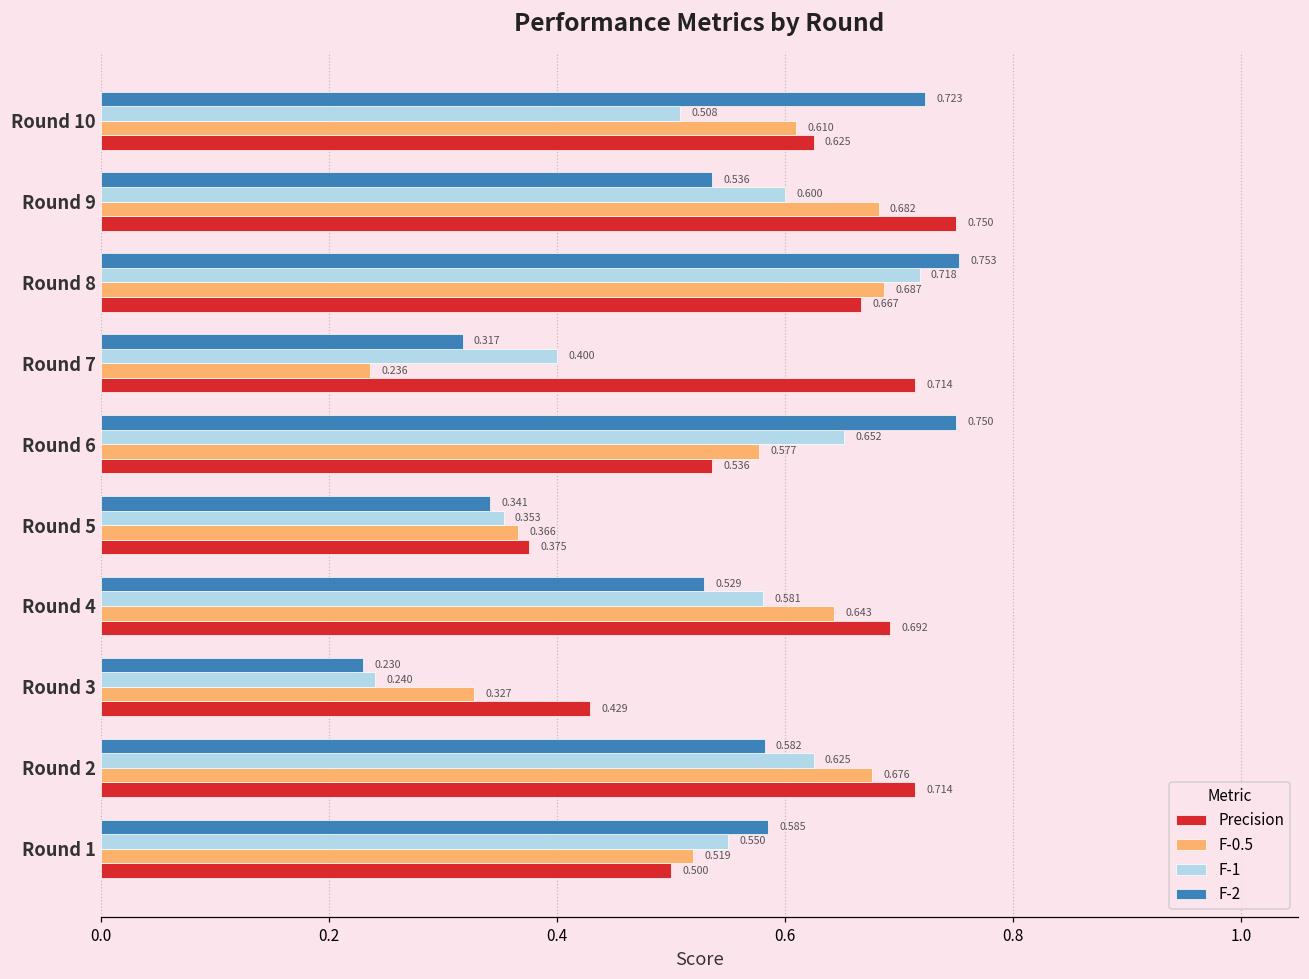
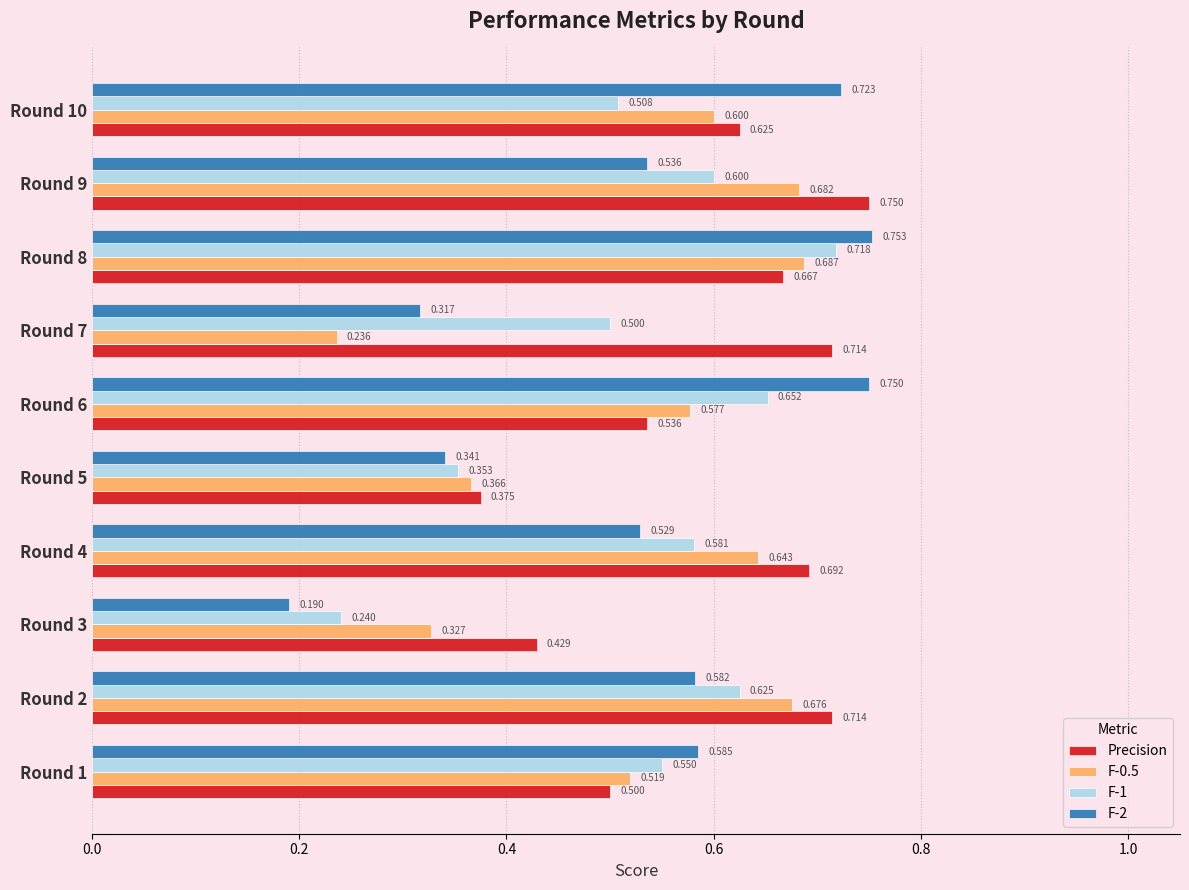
  {
    "Precision": {
      "Round 10": 0.625,
      "Round 9": 0.750,
      "Round 8": 0.667,
      "Round 7": 0.714,
      "Round 6": 0.536,
      "Round 5": 0.375,
      "Round 4": 0.692,
      "Round 3": 0.429,
      "Round 2": 0.714,
      "Round 1": 0.500
    },
    "F-0.5": {
-     "Round 10": 0.610,
+     "Round 10": 0.600,
      "Round 9": 0.682,
      "Round 8": 0.687,
      "Round 7": 0.236,
      "Round 6": 0.577,
      "Round 5": 0.366,
      "Round 4": 0.643,
      "Round 3": 0.327,
      "Round 2": 0.676,
      "Round 1": 0.519
    },
    "F-1": {
      "Round 10": 0.508,
      "Round 9": 0.600,
      "Round 8": 0.718,
-     "Round 7": 0.400,
+     "Round 7": 0.500,
      "Round 6": 0.652,
      "Round 5": 0.353,
      "Round 4": 0.581,
      "Round 3": 0.240,
      "Round 2": 0.625,
      "Round 1": 0.550
    },
    "F-2": {
      "Round 10": 0.723,
      "Round 9": 0.536,
      "Round 8": 0.753,
      "Round 7": 0.317,
      "Round 6": 0.750,
      "Round 5": 0.341,
      "Round 4": 0.529,
-     "Round 3": 0.230,
+     "Round 3": 0.190,
      "Round 2": 0.582,
      "Round 1": 0.585
    }
  }
